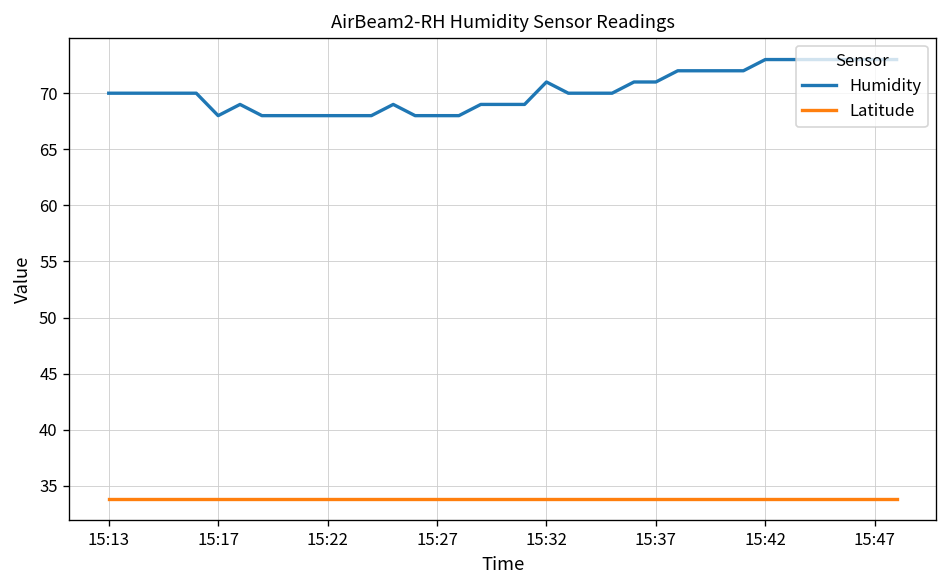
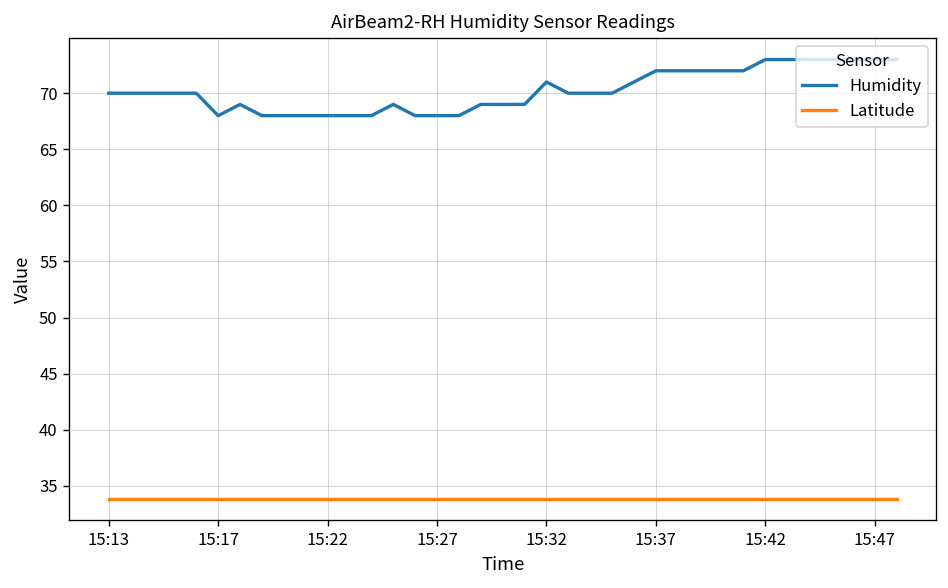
  {
    "Humidity": {
      "15:17": 68,
      "15:22": 68,
      "15:27": 68,
      "15:32": 71,
-     "15:37": 71,
+     "15:37": 72,
      "15:42": 73
    },
    "Latitude": {
      "15:17": 34,
      "15:22": 34,
      "15:27": 34,
      "15:32": 34,
      "15:37": 34,
      "15:42": 34,
      "15:47": 34
    }
  }
